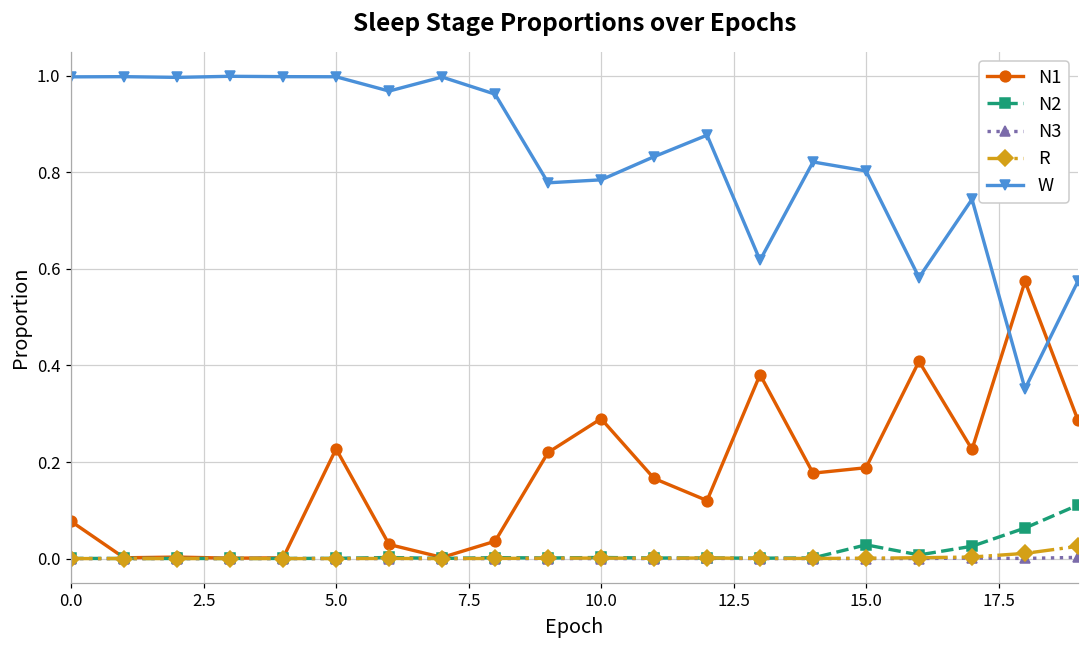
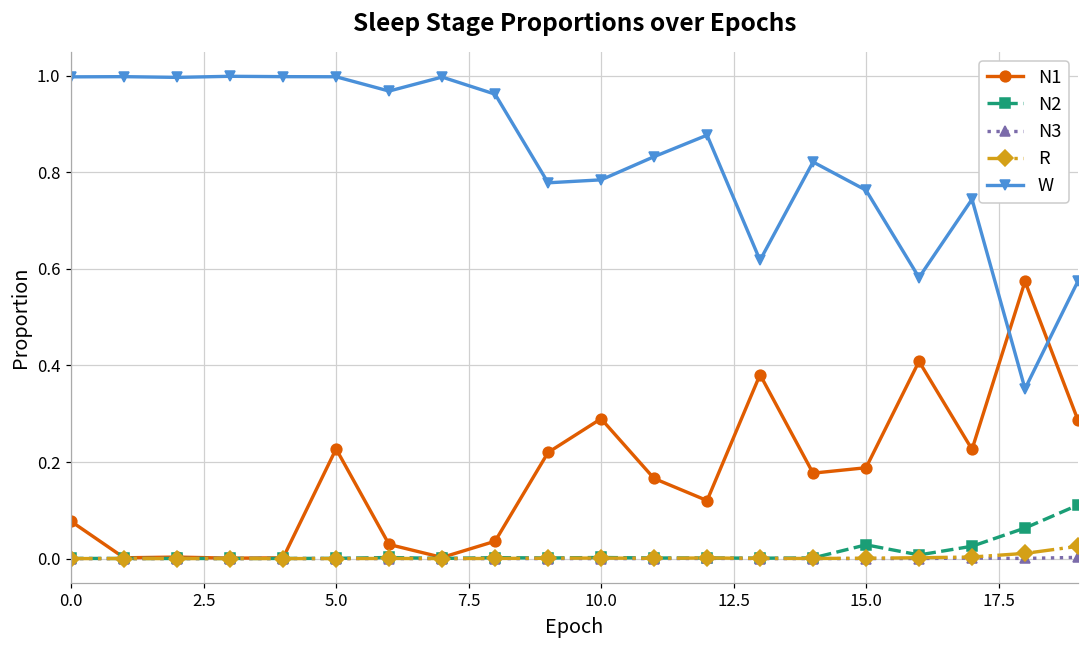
  {
    "N1": {
      "0.0": 0.08,
      "5.0": 0.23,
      "10.0": 0.29,
      "15.0": 0.19
    },
    "N2": {
      "15.0": 0.03
    },
    "W": {
      "0.0": 1.00,
      "5.0": 1.00,
      "10.0": 0.78,
-     "15.0": 0.80
+     "15.0": 0.76
    }
  }
